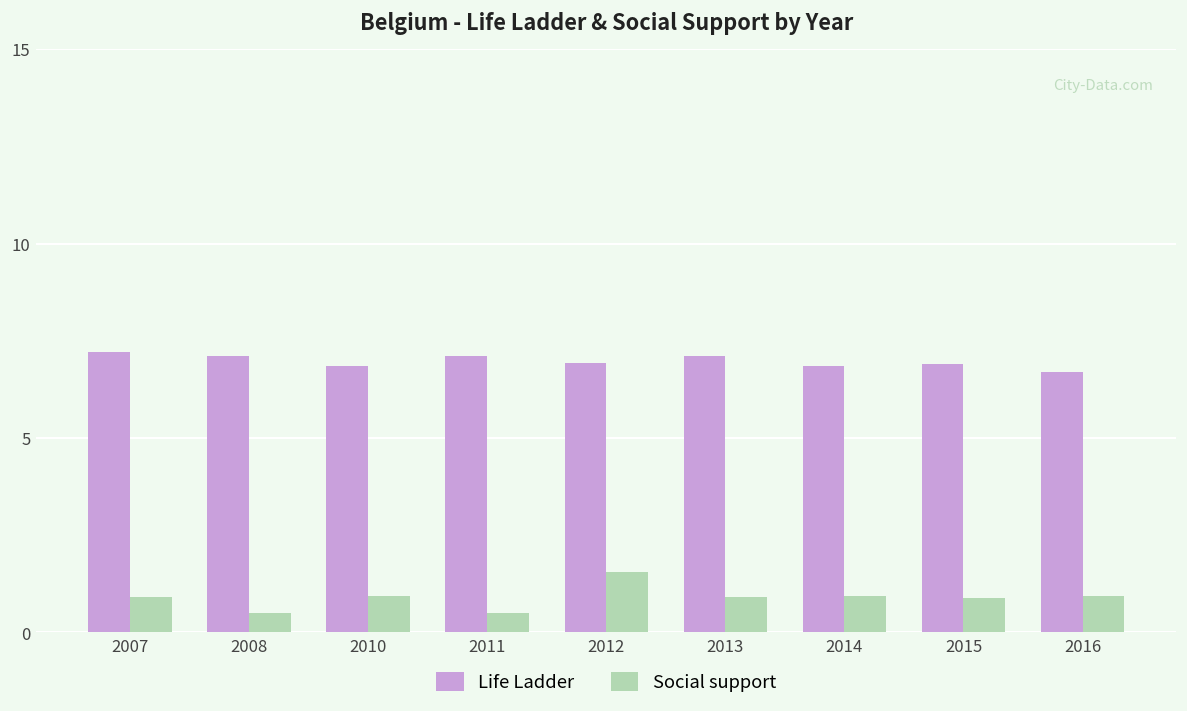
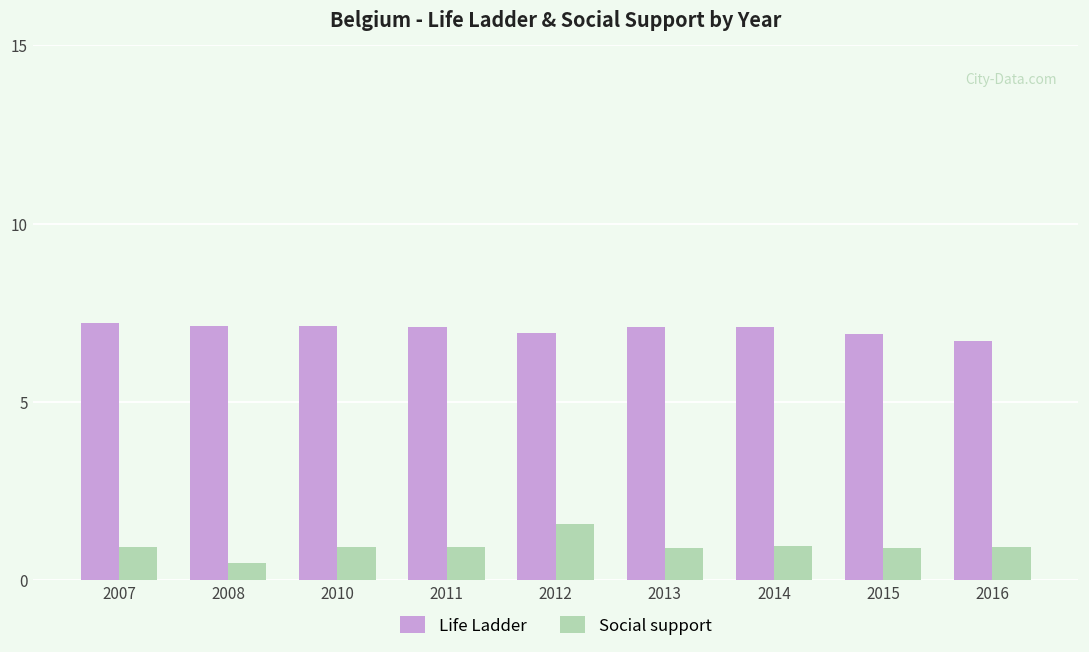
  {
    "Life Ladder": {
      "2007": 7.2,
      "2008": 7.1,
-     "2010": 6.9,
+     "2010": 7.1,
      "2011": 7.1,
      "2012": 6.9,
      "2013": 7.1,
-     "2014": 6.9,
+     "2014": 7.1,
      "2015": 6.9,
      "2016": 6.7
    },
    "Social support": {
      "2007": 0.9,
      "2008": 0.5,
      "2010": 0.9,
-     "2011": 0.5,
+     "2011": 0.9,
      "2012": 1.6,
      "2013": 0.9,
      "2014": 0.9,
      "2015": 0.9,
      "2016": 0.9
    }
  }
